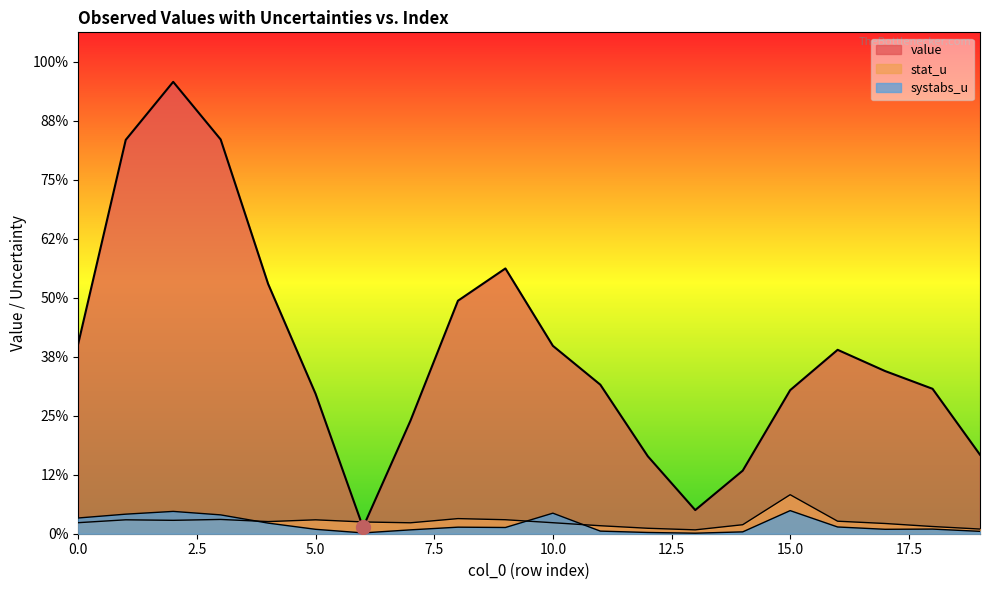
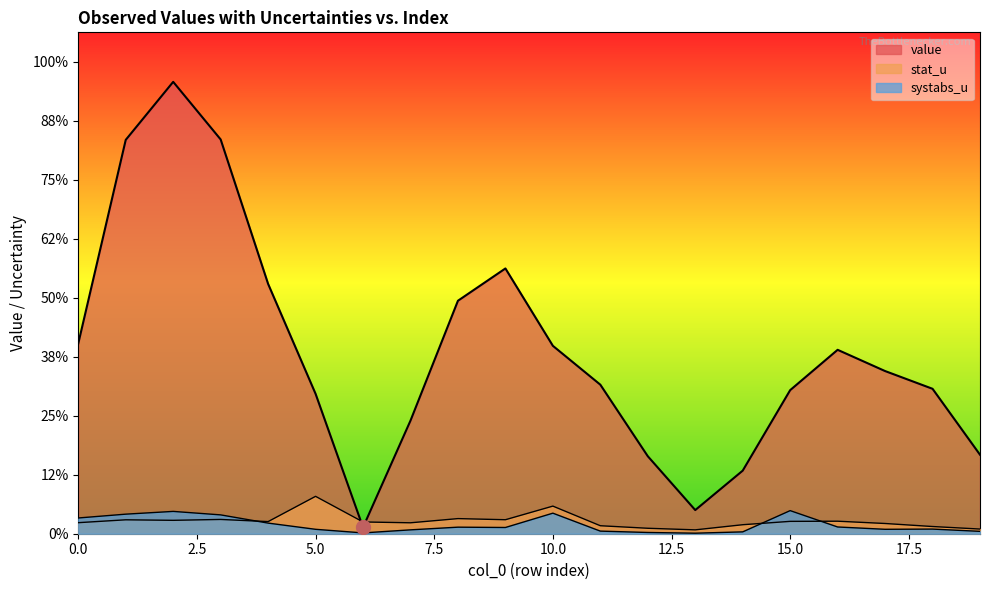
  {
    "stat_u": {
      "0.0": "2%",
-     "5.0": "3%",
-     "10.0": "2%",
-     "15.0": "8%"
+     "5.0": "8%",
+     "10.0": "6%",
+     "15.0": "3%"
    },
    "systabs_u": {
      "0.0": "3%",
      "5.0": "1%",
      "10.0": "4%",
      "15.0": "5%"
    }
  }
